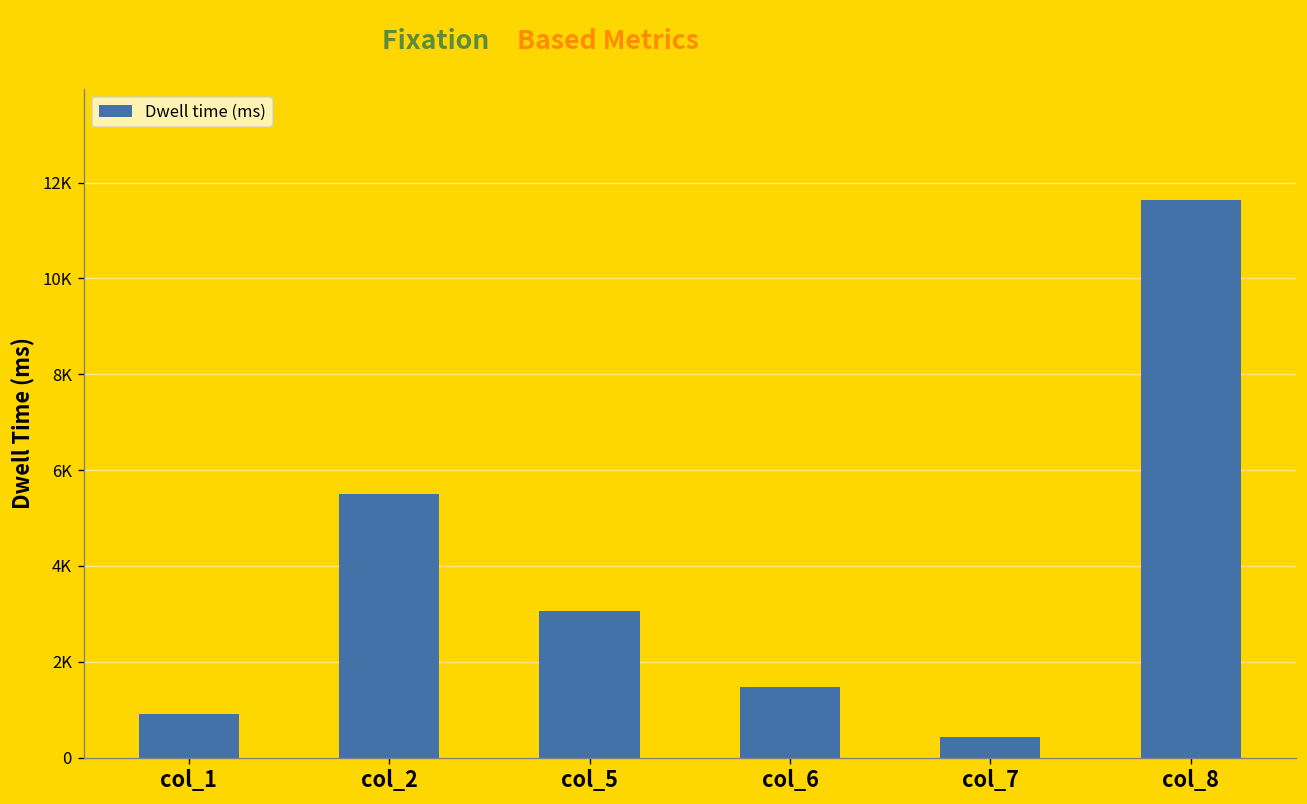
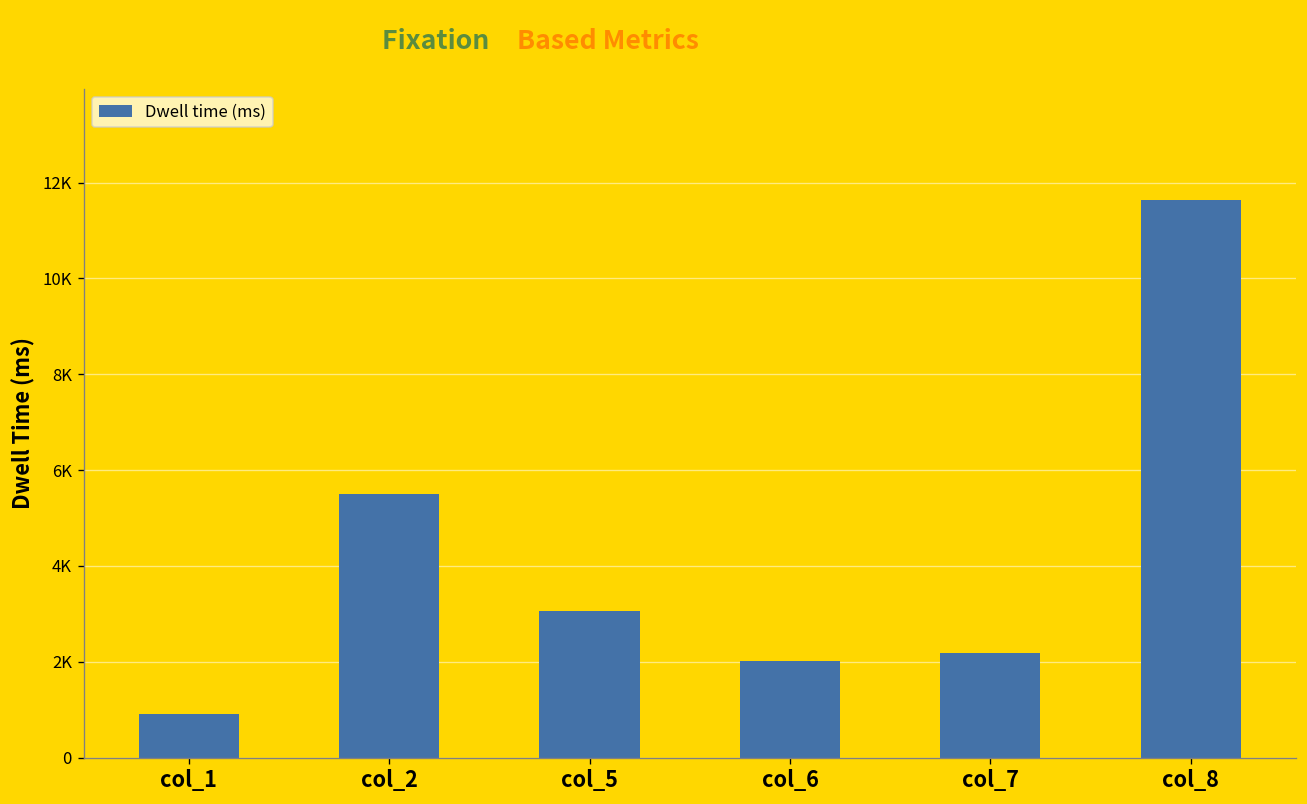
  {
    "col_1": 900,
    "col_2": 5500,
    "col_5": 3100,
-   "col_6": 1500,
-   "col_7": 400,
+   "col_6": 2000,
+   "col_7": 2200,
    "col_8": 11600
  }
